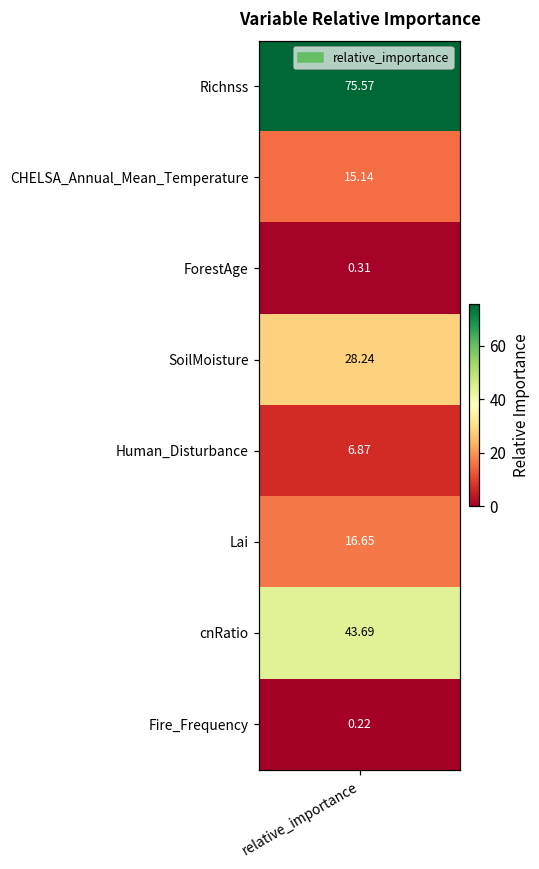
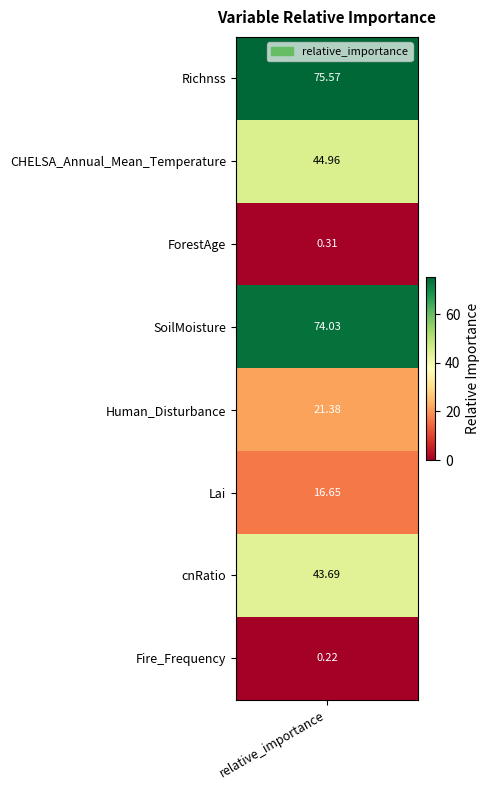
  {
    "Richnss": {
      "relative_importance": 75.57
    },
    "CHELSA_Annual_Mean_Temperature": {
-     "relative_importance": 15.14
+     "relative_importance": 44.96
    },
    "ForestAge": {
      "relative_importance": 0.31
    },
    "SoilMoisture": {
-     "relative_importance": 28.24
+     "relative_importance": 74.03
    },
    "Human_Disturbance": {
-     "relative_importance": 6.87
+     "relative_importance": 21.38
    },
    "Lai": {
      "relative_importance": 16.65
    },
    "cnRatio": {
      "relative_importance": 43.69
    },
    "Fire_Frequency": {
      "relative_importance": 0.22
    }
  }
